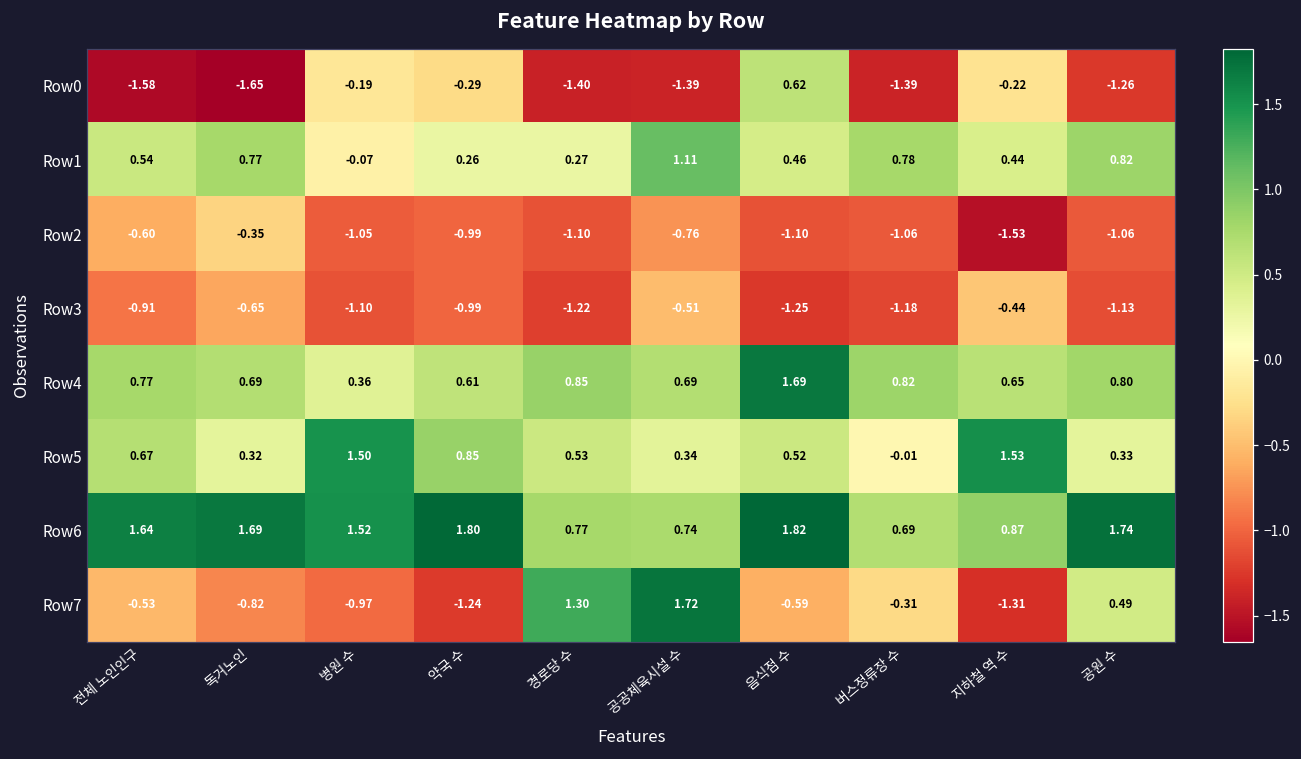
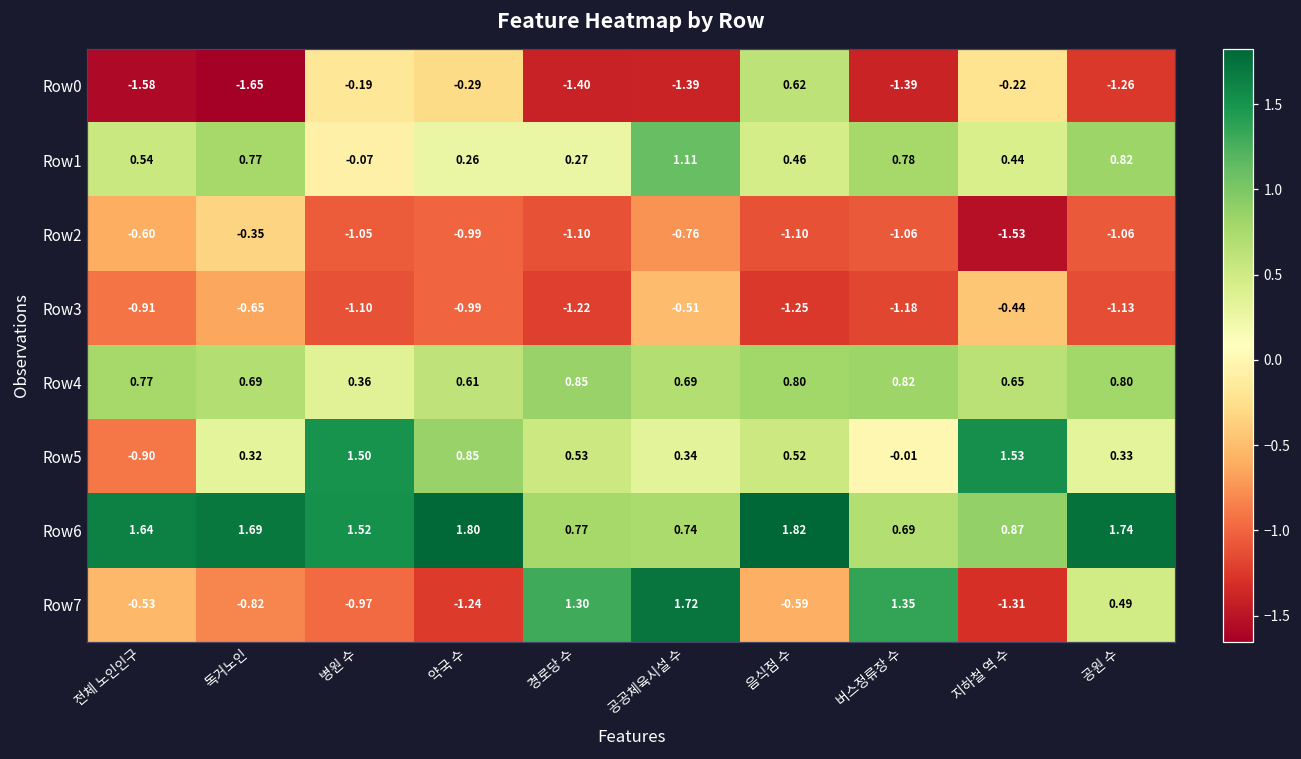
  {
    "Row0": {
      "전체 노인인구": -1.58,
      "독거노인": -1.65,
      "병원 수": -0.19,
      "약국 수": -0.29,
      "경로당 수": -1.40,
      "공공체육시설 수": -1.39,
      "음식점 수": 0.62,
      "버스정류장 수": -1.39,
      "지하철 역 수": -0.22,
      "공원 수": -1.26
    },
    "Row1": {
      "전체 노인인구": 0.54,
      "독거노인": 0.77,
      "병원 수": -0.07,
      "약국 수": 0.26,
      "경로당 수": 0.27,
      "공공체육시설 수": 1.11,
      "음식점 수": 0.46,
      "버스정류장 수": 0.78,
      "지하철 역 수": 0.44,
      "공원 수": 0.82
    },
    "Row2": {
      "전체 노인인구": -0.60,
      "독거노인": -0.35,
      "병원 수": -1.05,
      "약국 수": -0.99,
      "경로당 수": -1.10,
      "공공체육시설 수": -0.76,
      "음식점 수": -1.10,
      "버스정류장 수": -1.06,
      "지하철 역 수": -1.53,
      "공원 수": -1.06
    },
    "Row3": {
      "전체 노인인구": -0.91,
      "독거노인": -0.65,
      "병원 수": -1.10,
      "약국 수": -0.99,
      "경로당 수": -1.22,
      "공공체육시설 수": -0.51,
      "음식점 수": -1.25,
      "버스정류장 수": -1.18,
      "지하철 역 수": -0.44,
      "공원 수": -1.13
    },
    "Row4": {
      "전체 노인인구": 0.77,
      "독거노인": 0.69,
      "병원 수": 0.36,
      "약국 수": 0.61,
      "경로당 수": 0.85,
      "공공체육시설 수": 0.69,
-     "음식점 수": 1.69,
+     "음식점 수": 0.80,
      "버스정류장 수": 0.82,
      "지하철 역 수": 0.65,
      "공원 수": 0.80
    },
    "Row5": {
-     "전체 노인인구": 0.67,
+     "전체 노인인구": -0.90,
      "독거노인": 0.32,
      "병원 수": 1.50,
      "약국 수": 0.85,
      "경로당 수": 0.53,
      "공공체육시설 수": 0.34,
      "음식점 수": 0.52,
      "버스정류장 수": -0.01,
      "지하철 역 수": 1.53,
      "공원 수": 0.33
    },
    "Row6": {
      "전체 노인인구": 1.64,
      "독거노인": 1.69,
      "병원 수": 1.52,
      "약국 수": 1.80,
      "경로당 수": 0.77,
      "공공체육시설 수": 0.74,
      "음식점 수": 1.82,
      "버스정류장 수": 0.69,
      "지하철 역 수": 0.87,
      "공원 수": 1.74
    },
    "Row7": {
      "전체 노인인구": -0.53,
      "독거노인": -0.82,
      "병원 수": -0.97,
      "약국 수": -1.24,
      "경로당 수": 1.30,
      "공공체육시설 수": 1.72,
      "음식점 수": -0.59,
-     "버스정류장 수": -0.31,
+     "버스정류장 수": 1.35,
      "지하철 역 수": -1.31,
      "공원 수": 0.49
    }
  }
